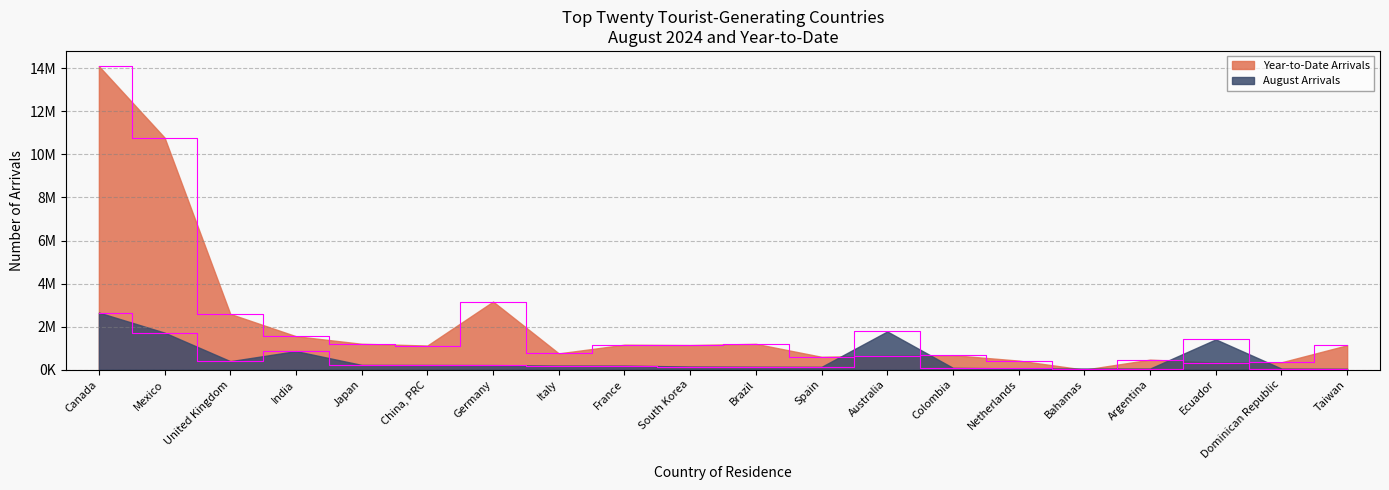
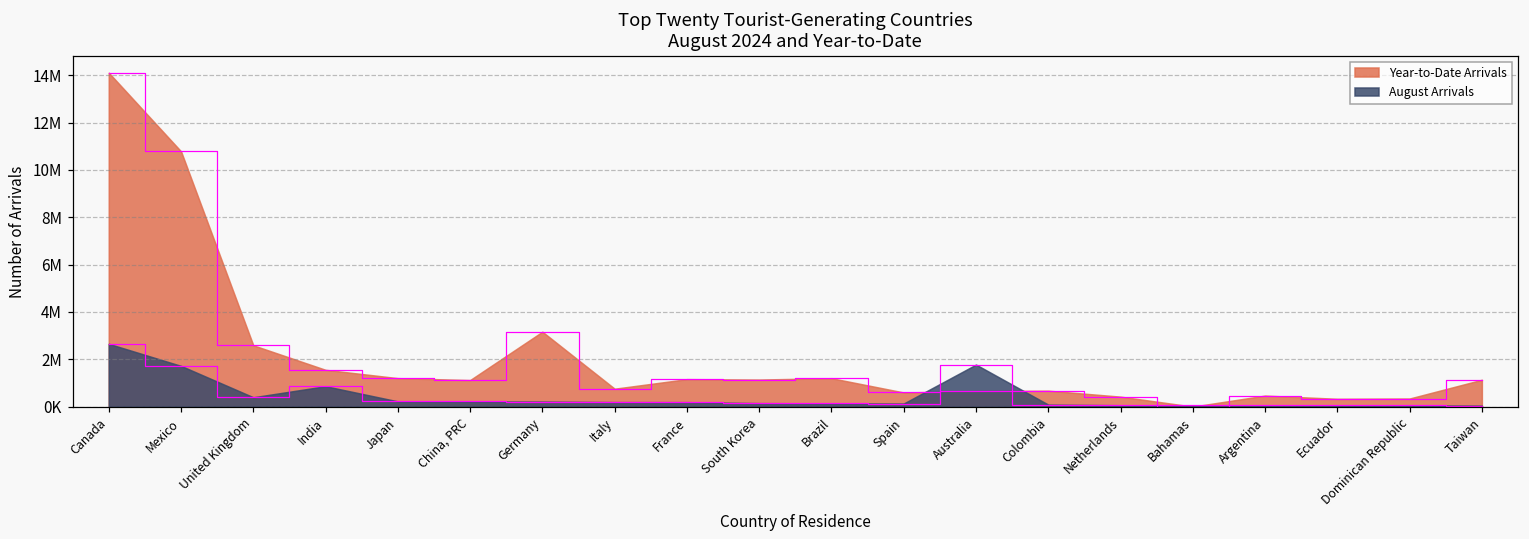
  {
    "Year-to-Date Arrivals": {
      "Canada": 14100000,
      "Mexico": 10800000,
      "United Kingdom": 2600000,
      "India": 1600000,
      "Japan": 1200000,
      "China, PRC": 1100000,
      "Germany": 3200000,
      "Italy": 800000,
      "France": 1200000,
      "South Korea": 1100000,
      "Brazil": 1200000,
      "Spain": 600000,
      "Australia": 700000,
      "Colombia": 700000,
      "Netherlands": 400000,
      "Argentina": 500000,
      "Ecuador": 300000,
      "Dominican Republic": 300000,
      "Taiwan": 1100000
    },
    "August Arrivals": {
      "Canada": 2700000,
      "Mexico": 1700000,
      "United Kingdom": 400000,
      "India": 900000,
      "Japan": 200000,
      "China, PRC": 200000,
      "Germany": 200000,
      "Italy": 200000,
      "France": 200000,
      "South Korea": 100000,
      "Brazil": 100000,
      "Spain": 100000,
      "Australia": 1800000,
      "Colombia": 100000,
      "Netherlands": 100000,
      "Argentina": 100000,
-     "Ecuador": 1400000,
+     "Ecuador": 100000,
      "Dominican Republic": 0,
      "Taiwan": 0
    }
  }
